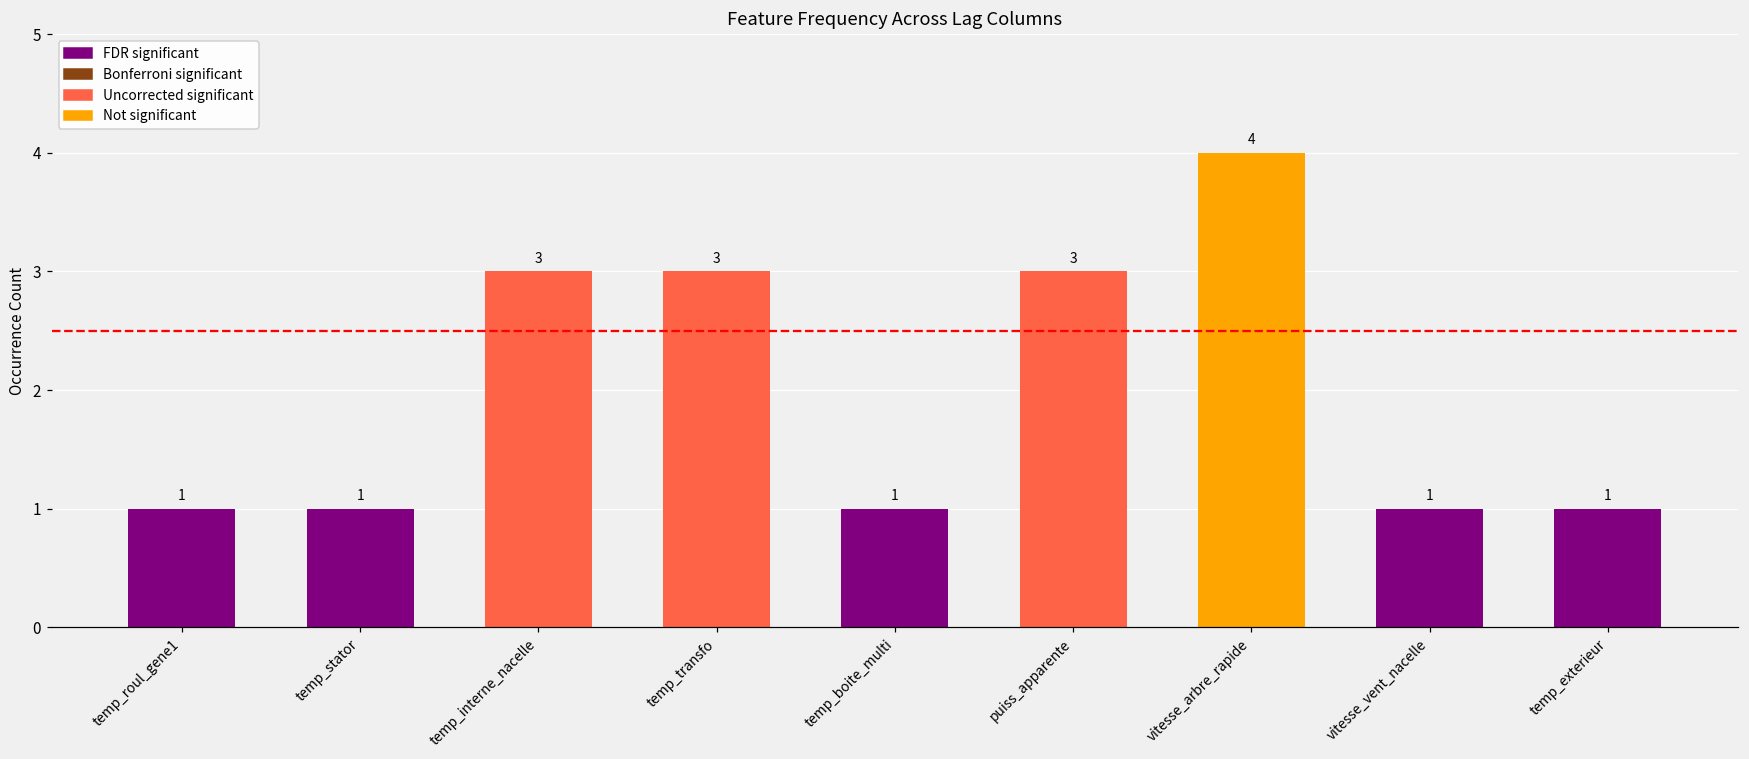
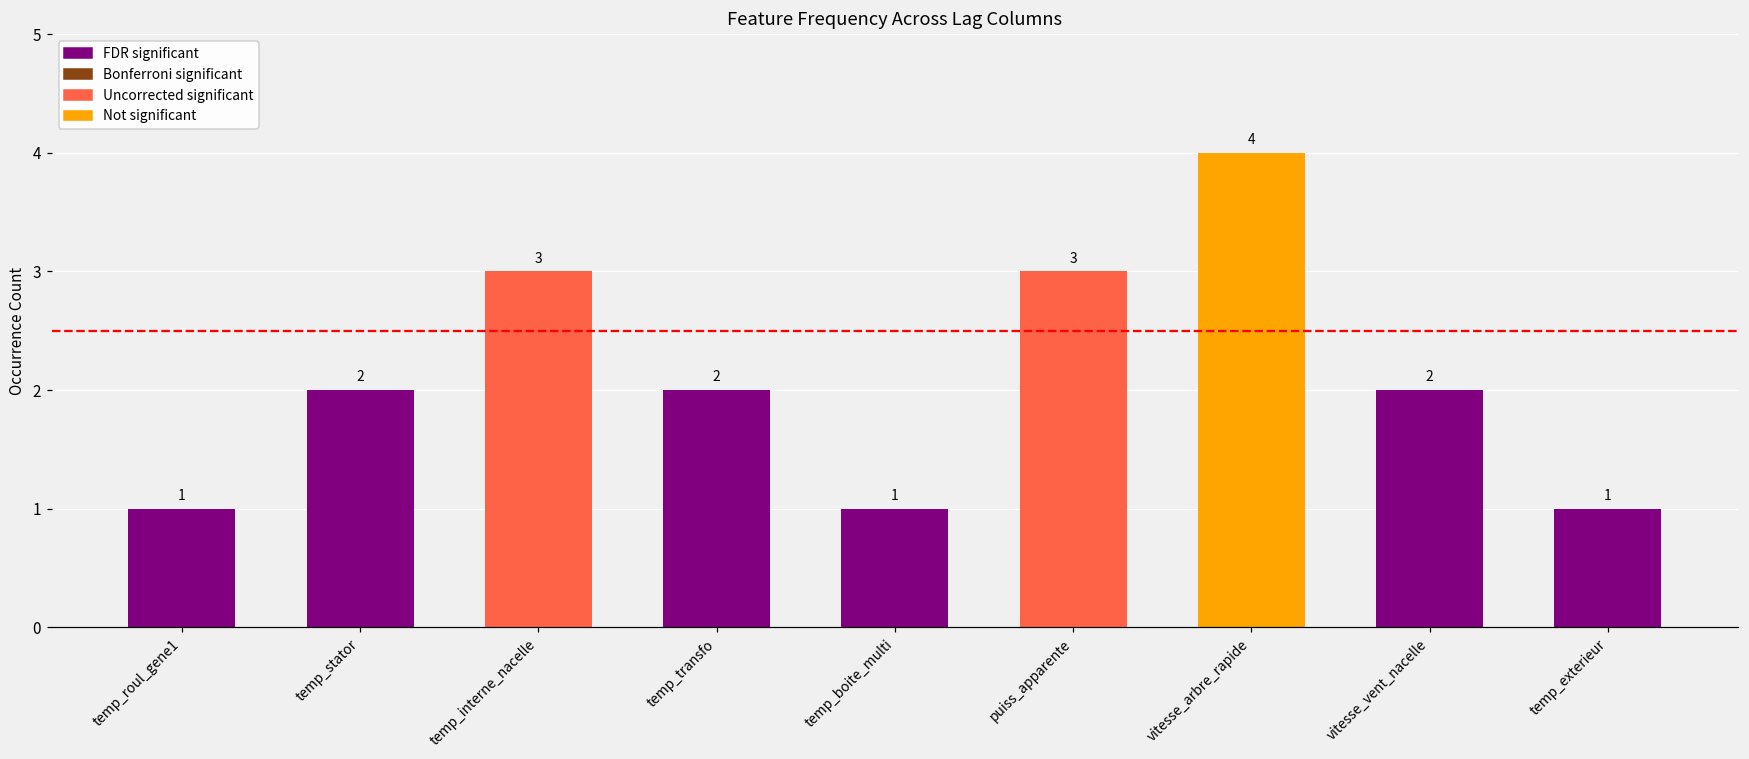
  {
    "temp_roul_gene1": 1,
-   "temp_stator": 1,
+   "temp_stator": 2,
    "temp_interne_nacelle": 3,
-   "temp_transfo": 3,
+   "temp_transfo": 2,
    "temp_boite_multi": 1,
    "puiss_apparente": 3,
    "vitesse_arbre_rapide": 4,
-   "vitesse_vent_nacelle": 1,
+   "vitesse_vent_nacelle": 2,
    "temp_exterieur": 1
  }
